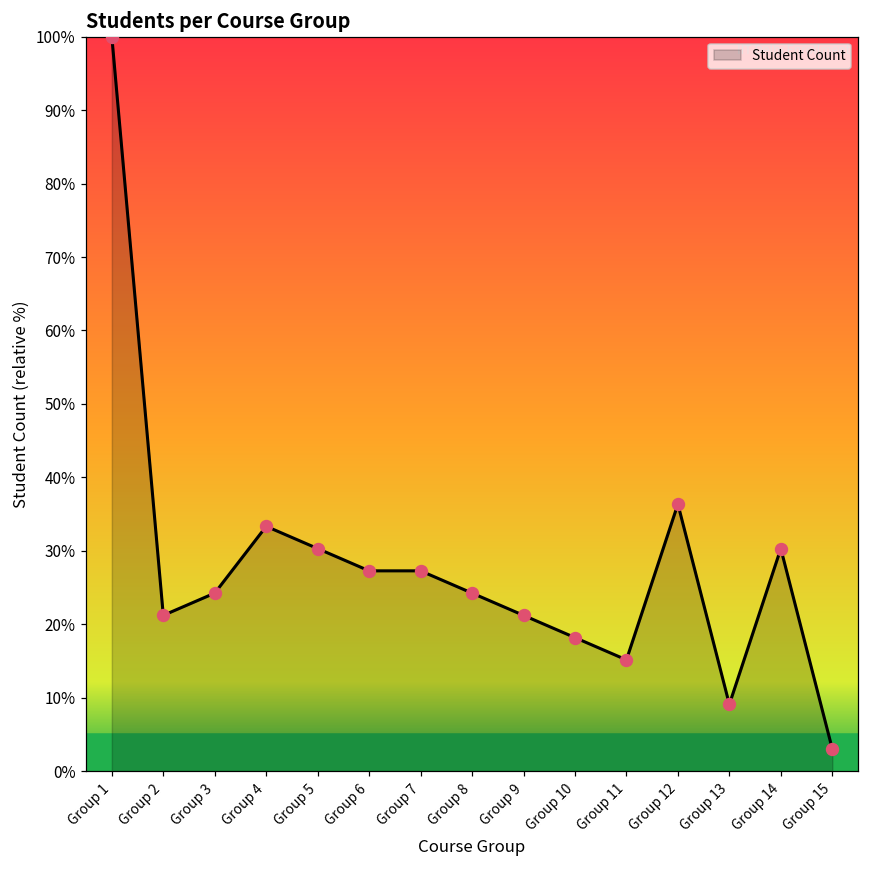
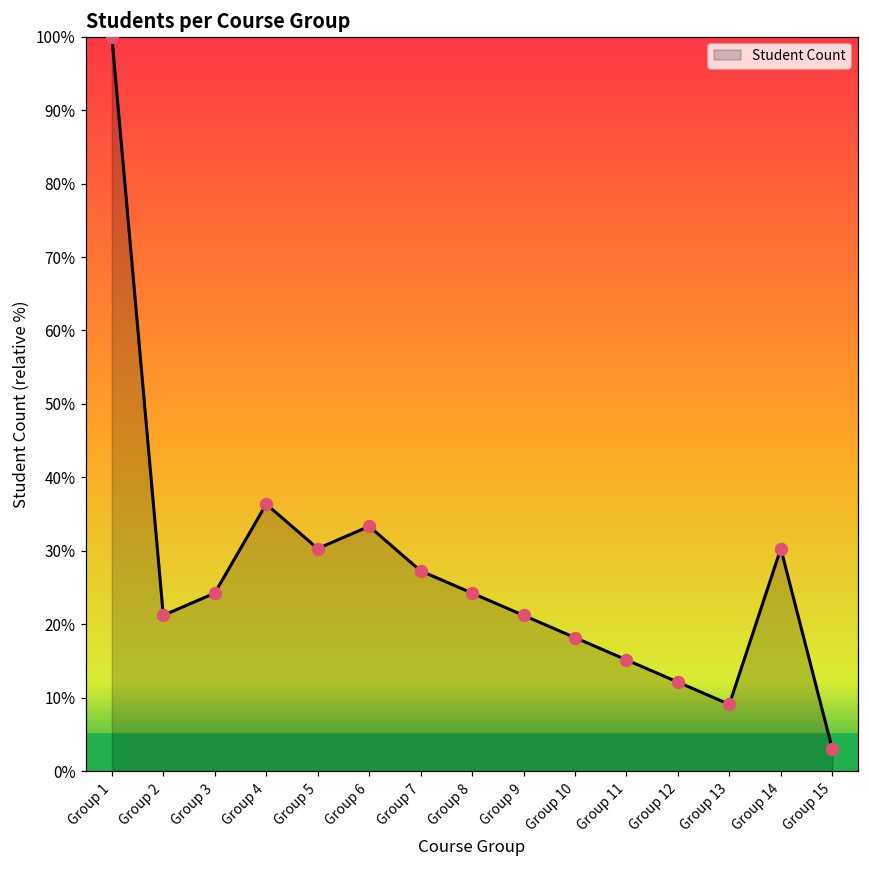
  {
    "Student Count": {
-     "Group 4": "33%",
-     "Group 6": "27%",
-     "Group 12": "36%"
+     "Group 4": "36%",
+     "Group 6": "33%",
+     "Group 12": "12%"
    }
  }
